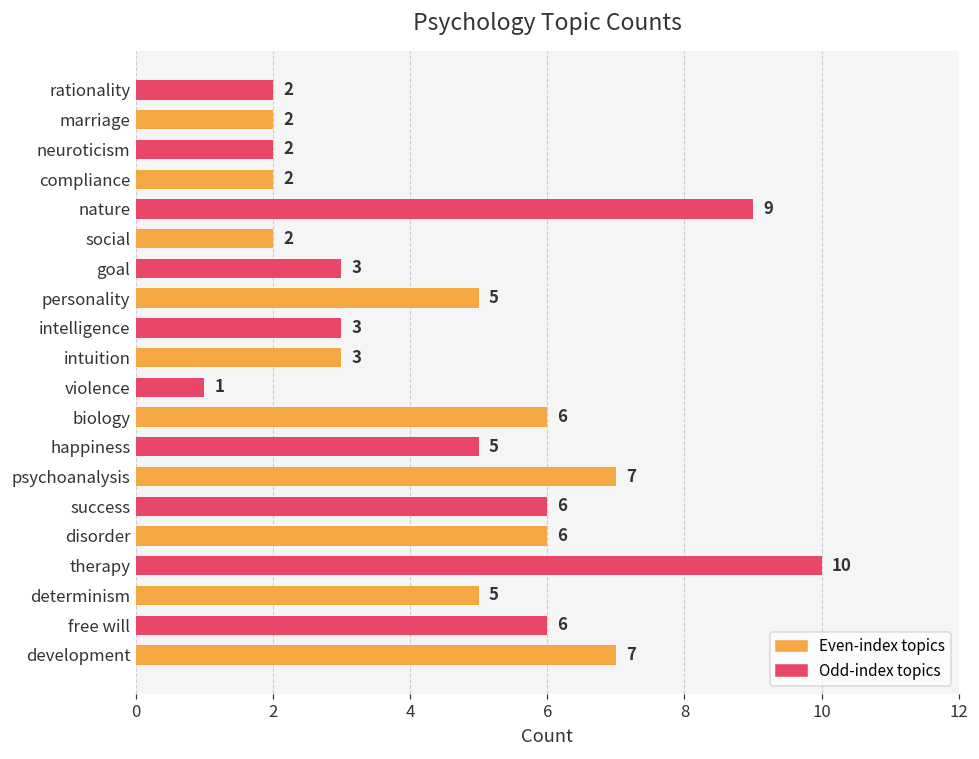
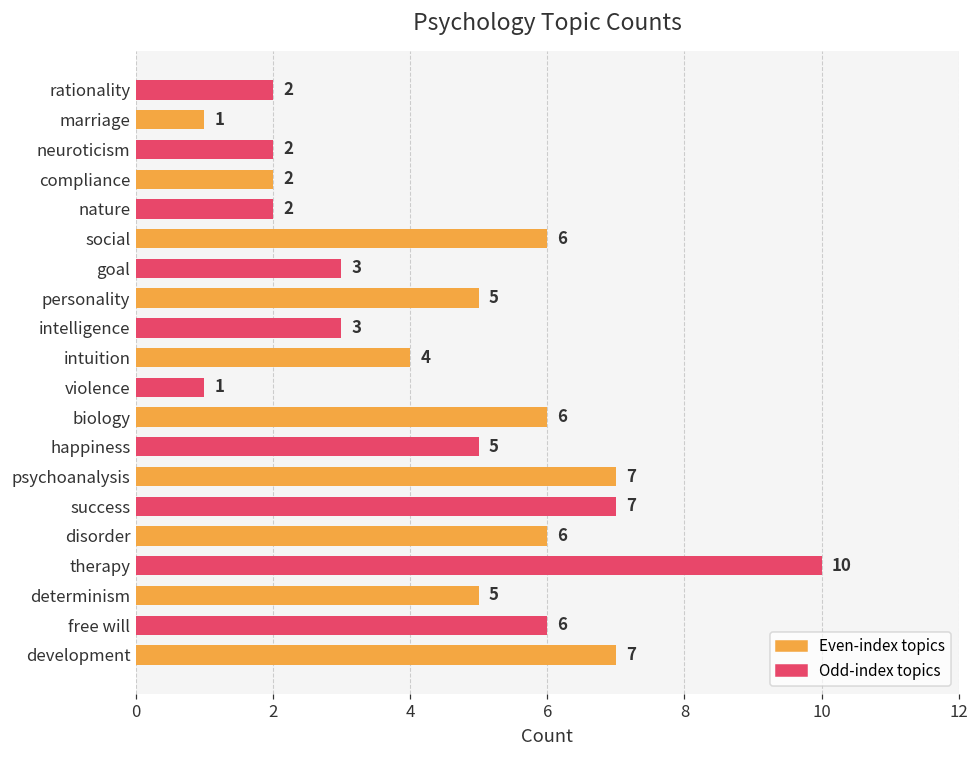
  {
    "rationality": 2,
-   "marriage": 2,
+   "marriage": 1,
    "neuroticism": 2,
    "compliance": 2,
-   "nature": 9,
-   "social": 2,
+   "nature": 2,
+   "social": 6,
    "goal": 3,
    "personality": 5,
    "intelligence": 3,
-   "intuition": 3,
+   "intuition": 4,
    "violence": 1,
    "biology": 6,
    "happiness": 5,
    "psychoanalysis": 7,
-   "success": 6,
+   "success": 7,
    "disorder": 6,
    "therapy": 10,
    "determinism": 5,
    "free will": 6,
    "development": 7
  }
